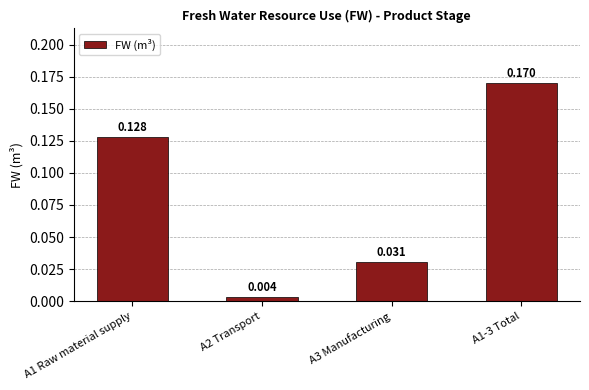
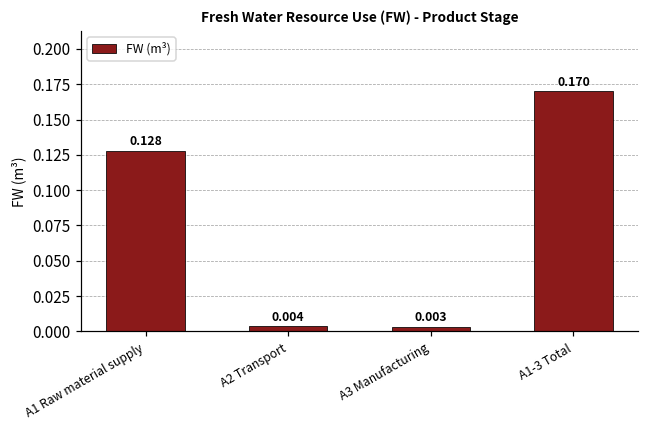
  {
    "A1 Raw material supply": 0.128,
    "A2 Transport": 0.004,
-   "A3 Manufacturing": 0.031,
+   "A3 Manufacturing": 0.003,
    "A1-3 Total": 0.170
  }
